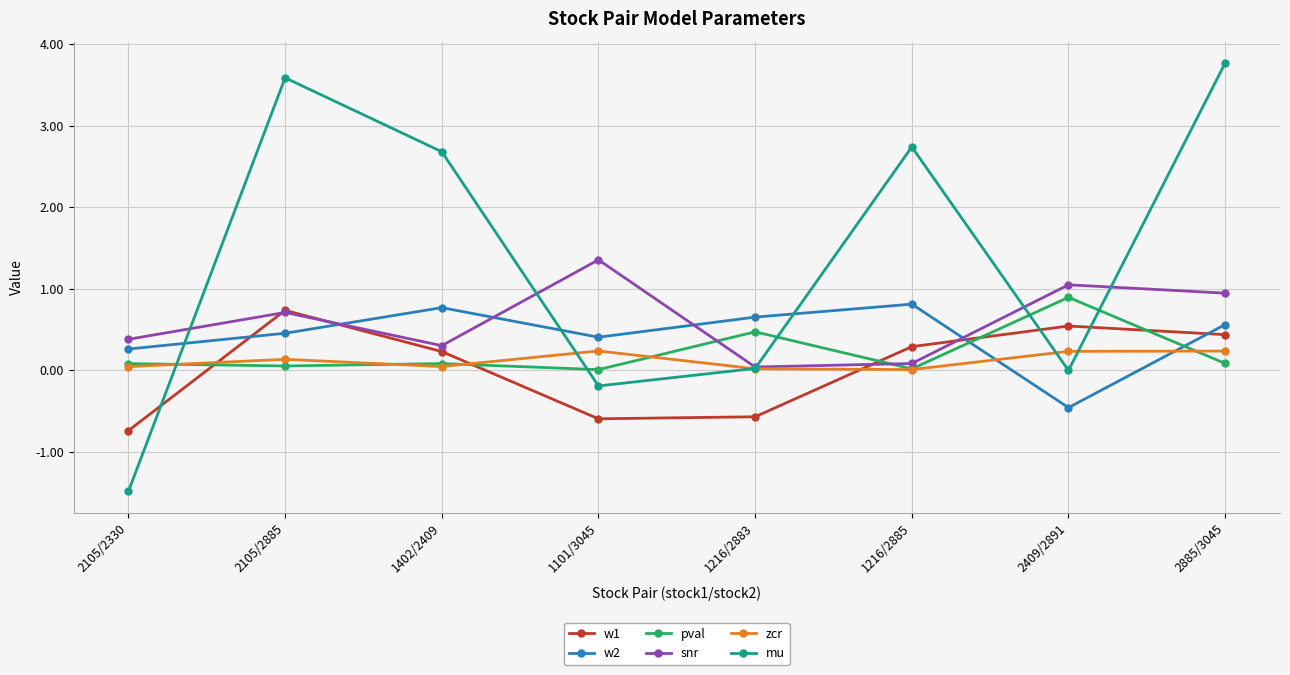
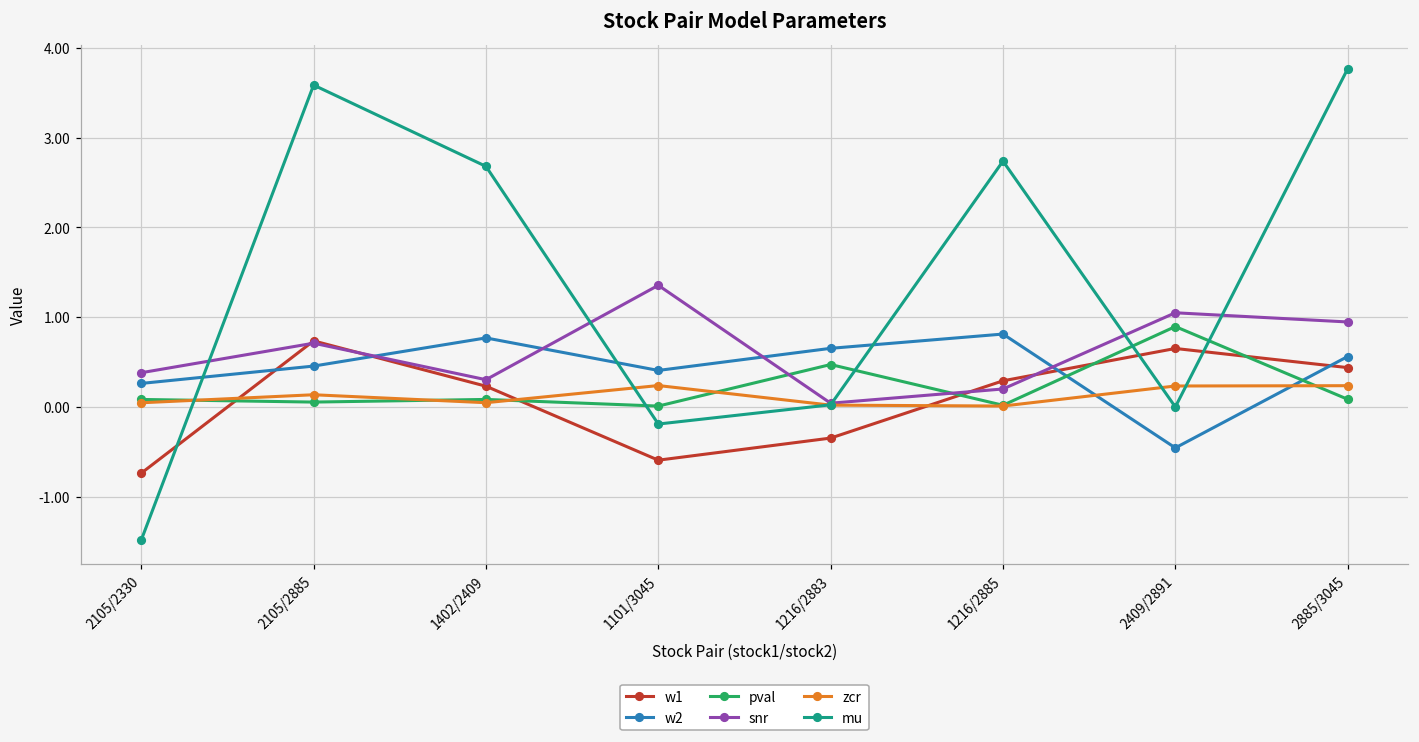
  {
    "w1": {
      "2105/2330": -0.7,
      "1402/2409": 0.2,
      "1101/3045": -0.6,
-     "1216/2883": -0.6,
+     "1216/2883": -0.3,
      "1216/2885": 0.3,
-     "2409/2891": 0.5,
+     "2409/2891": 0.7,
      "2885/3045": 0.4
    },
    "w2": {
      "2105/2330": 0.3,
      "2105/2885": 0.5,
      "1402/2409": 0.8,
      "1101/3045": 0.4,
      "1216/2883": 0.7,
      "1216/2885": 0.8,
      "2409/2891": -0.5,
      "2885/3045": 0.6
    },
    "snr": {
      "2105/2330": 0.4,
      "1402/2409": 0.3,
      "1101/3045": 1.4,
-     "1216/2885": 0.1,
+     "1216/2885": 0.2,
      "2409/2891": 1.0,
      "2885/3045": 0.9
    },
    "zcr": {
      "2105/2330": 0.0,
      "2105/2885": 0.1,
      "1402/2409": 0.0,
      "1101/3045": 0.2,
      "2409/2891": 0.2,
      "2885/3045": 0.2
    }
  }
